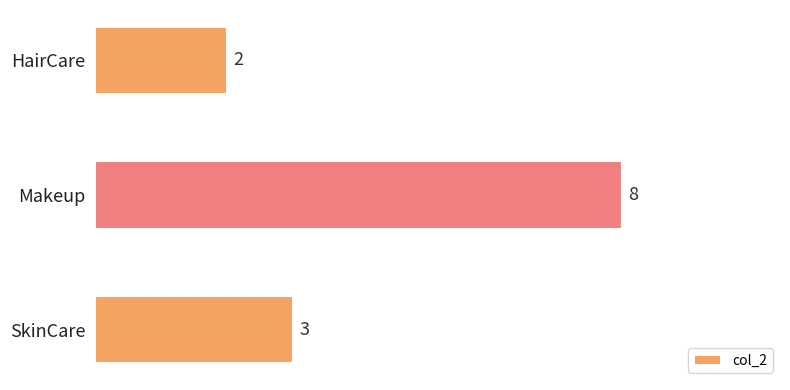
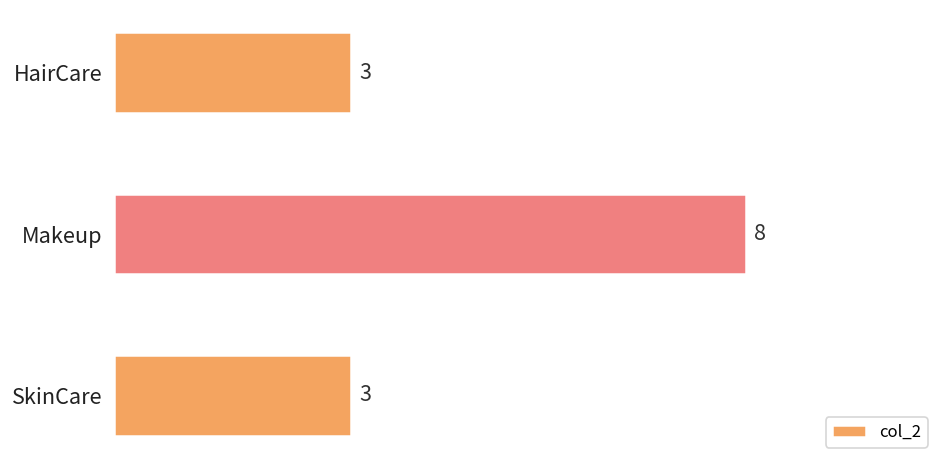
  {
-   "HairCare": 2,
+   "HairCare": 3,
    "Makeup": 8,
    "SkinCare": 3
  }
